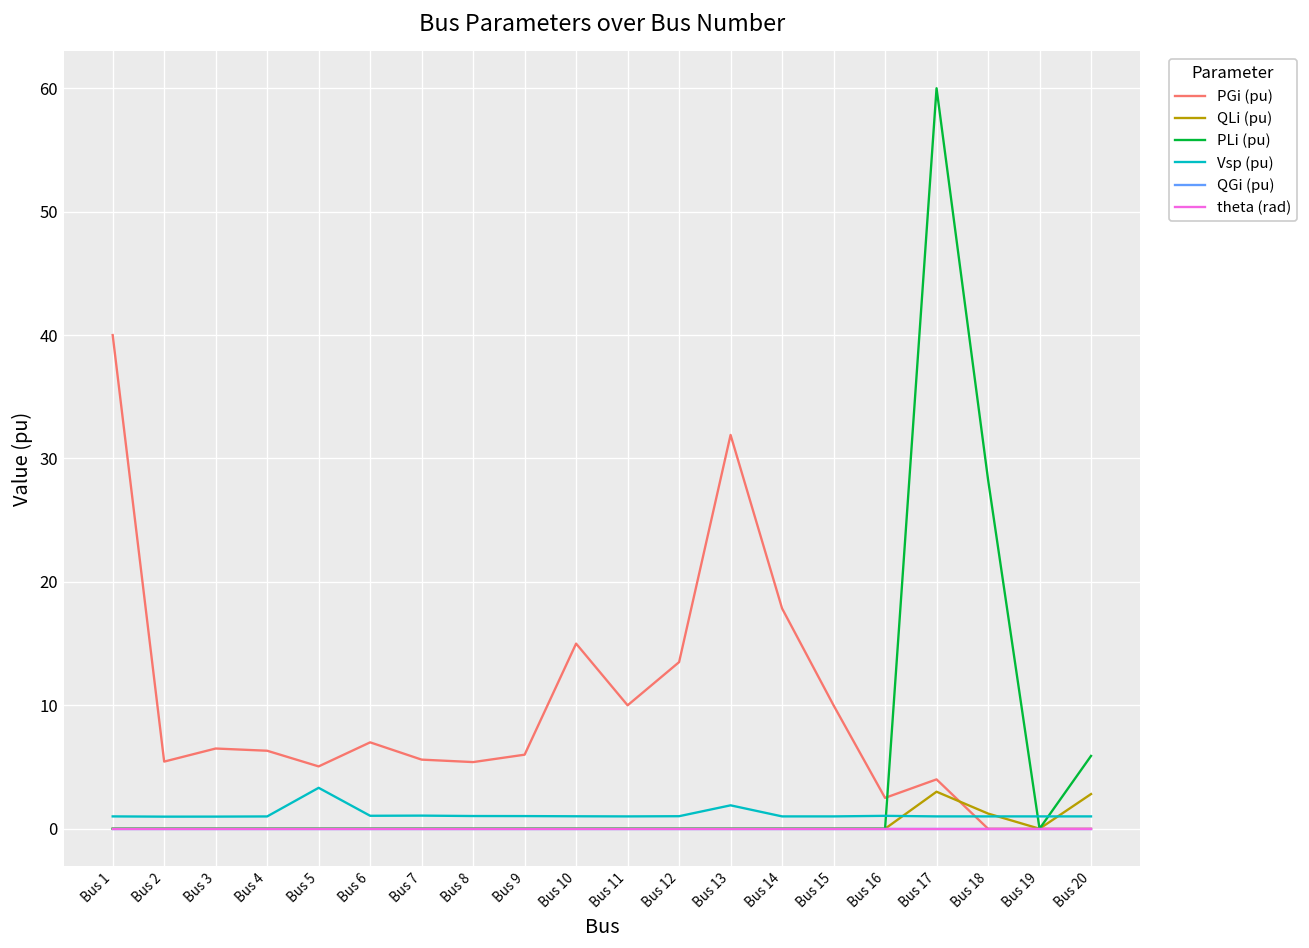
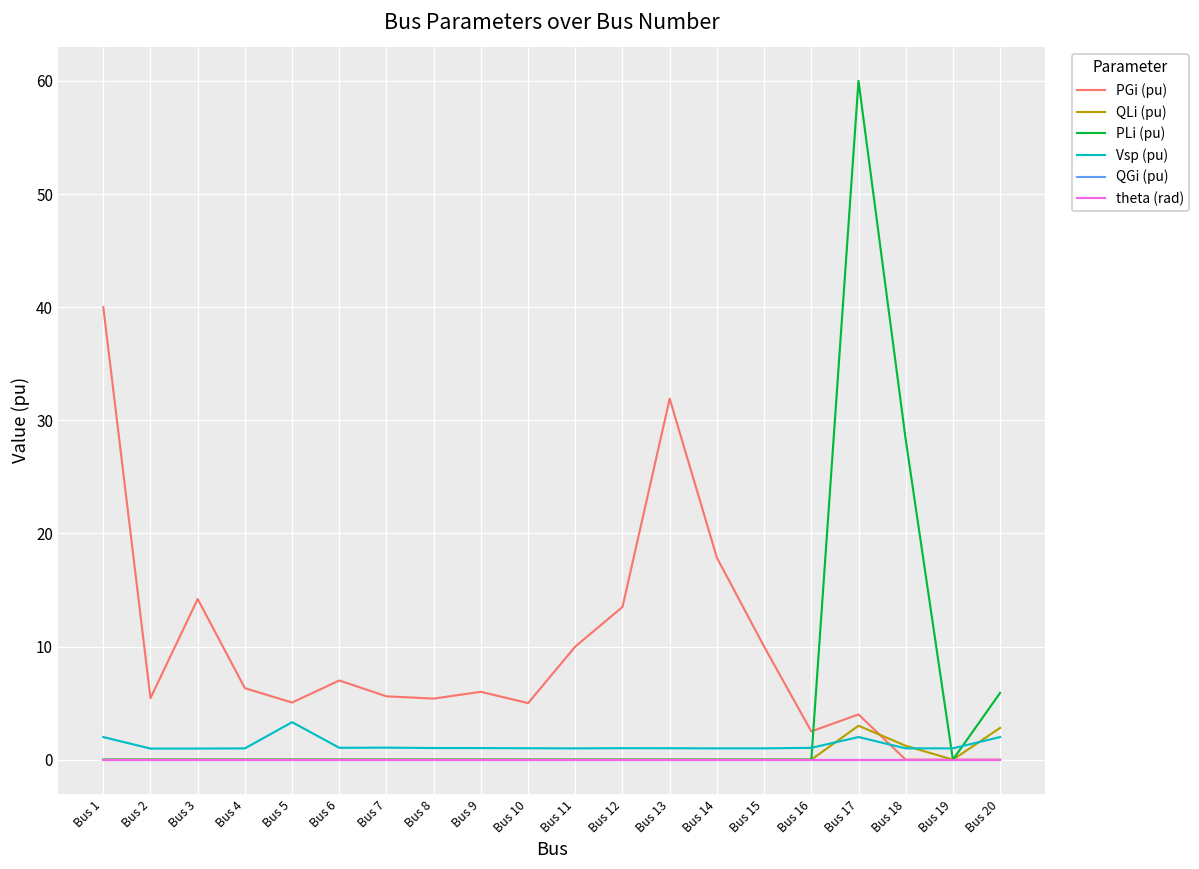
  {
    "PGi (pu)": {
      "Bus 1": 40.0,
      "Bus 2": 5.4,
-     "Bus 3": 6.5,
+     "Bus 3": 14.2,
      "Bus 4": 6.3,
      "Bus 5": 5.1,
      "Bus 6": 7.0,
      "Bus 7": 5.6,
      "Bus 8": 5.4,
      "Bus 9": 6.0,
-     "Bus 10": 15,
+     "Bus 10": 5,
      "Bus 11": 10.0,
      "Bus 12": 13.5,
      "Bus 13": 31.9,
      "Bus 14": 17.9,
      "Bus 15": 10.0,
      "Bus 16": 2.5,
      "Bus 17": 4.0
    },
    "QLi (pu)": {
      "Bus 17": 3.0,
      "Bus 20": 2.8
    },
    "PLi (pu)": {
      "Bus 17": 60.0,
      "Bus 18": 28.3,
      "Bus 20": 5.9
    },
    "Vsp (pu)": {
-     "Bus 1": 1,
+     "Bus 1": 2,
      "Bus 2": 1.0,
      "Bus 3": 1.0,
      "Bus 4": 1.0,
      "Bus 5": 3.3,
      "Bus 6": 1.1,
      "Bus 7": 1.1,
      "Bus 8": 1.0,
      "Bus 9": 1.0,
      "Bus 10": 1.0,
      "Bus 11": 1.0,
      "Bus 12": 1.0,
-     "Bus 13": 1.9,
+     "Bus 13": 1.0,
      "Bus 14": 1.0,
      "Bus 15": 1.0,
      "Bus 16": 1.0,
-     "Bus 17": 1,
+     "Bus 17": 2,
      "Bus 19": 1.0,
-     "Bus 20": 1
+     "Bus 20": 2
    },
    "theta (rad)": {
      "Bus 17": 0.0
    }
  }
